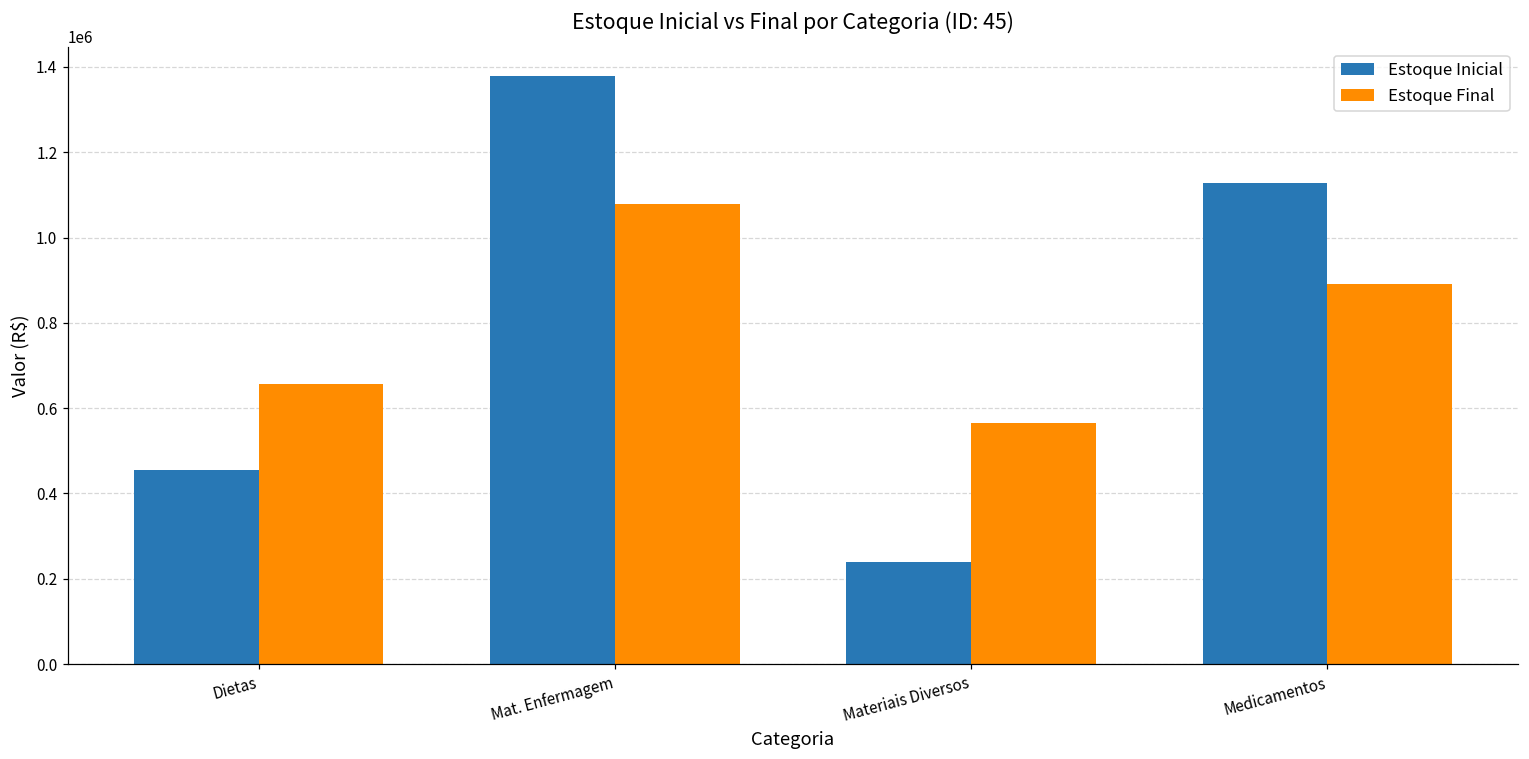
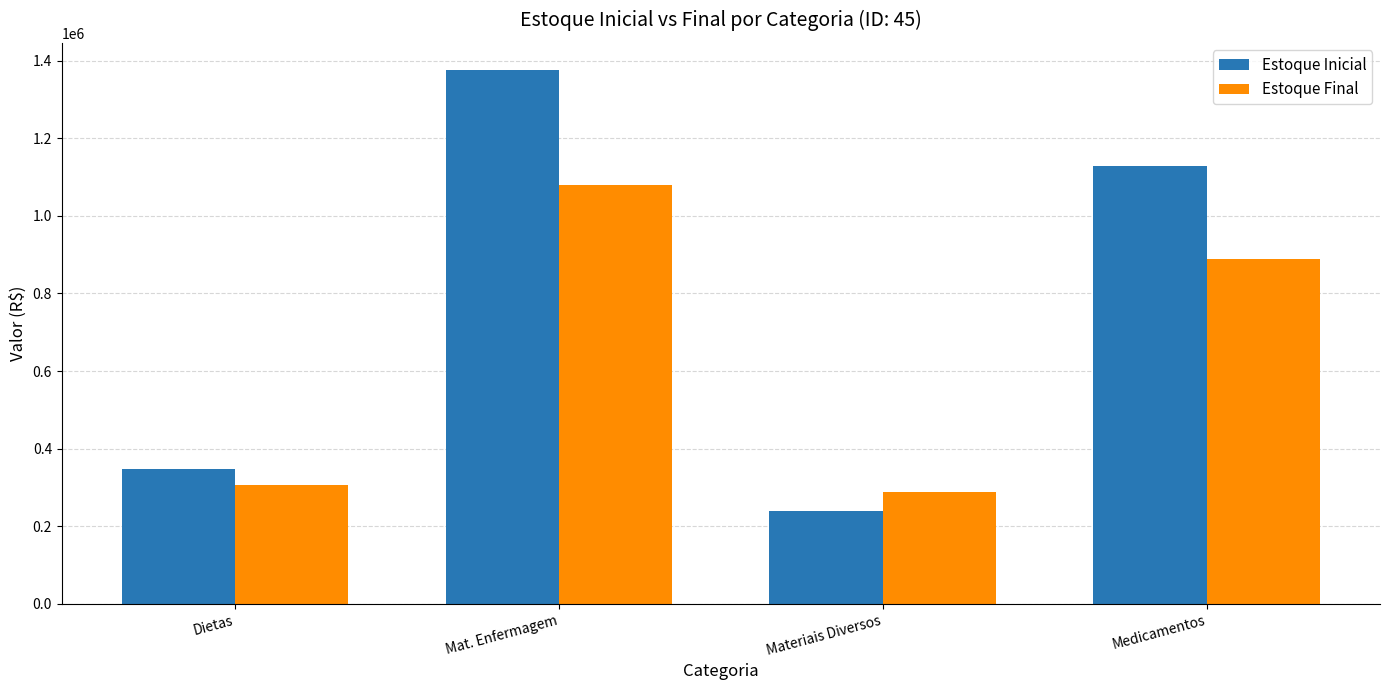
  {
    "Estoque Inicial": {
-     "Dietas": 460000,
+     "Dietas": 350000,
      "Mat. Enfermagem": 1380000,
      "Materiais Diversos": 240000,
      "Medicamentos": 1130000
    },
    "Estoque Final": {
-     "Dietas": 660000,
+     "Dietas": 310000,
      "Mat. Enfermagem": 1080000,
-     "Materiais Diversos": 570000,
+     "Materiais Diversos": 290000,
      "Medicamentos": 890000
    }
  }
